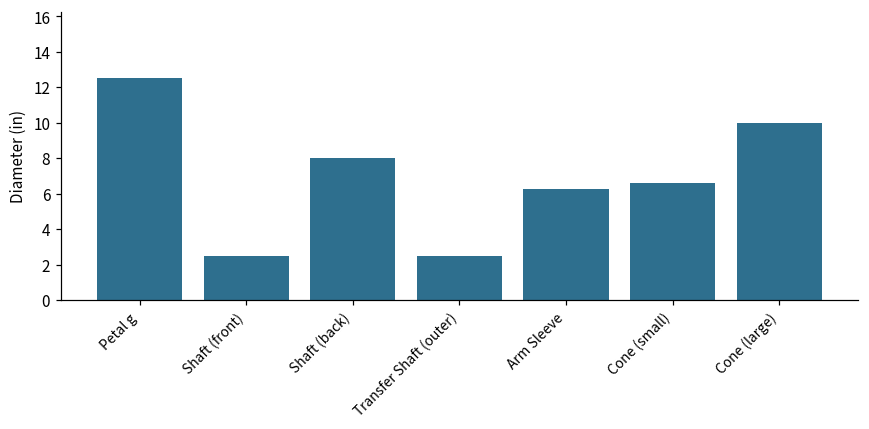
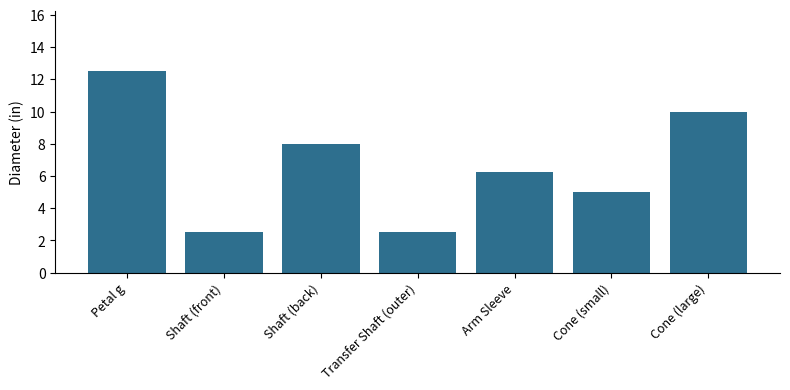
  {
    "Petal g": 12.5,
    "Shaft (front)": 2.5,
    "Shaft (back)": 8.0,
    "Transfer Shaft (outer)": 2.5,
    "Arm Sleeve": 6.3,
-   "Cone (small)": 6.6,
+   "Cone (small)": 5.0,
    "Cone (large)": 10.0
  }
